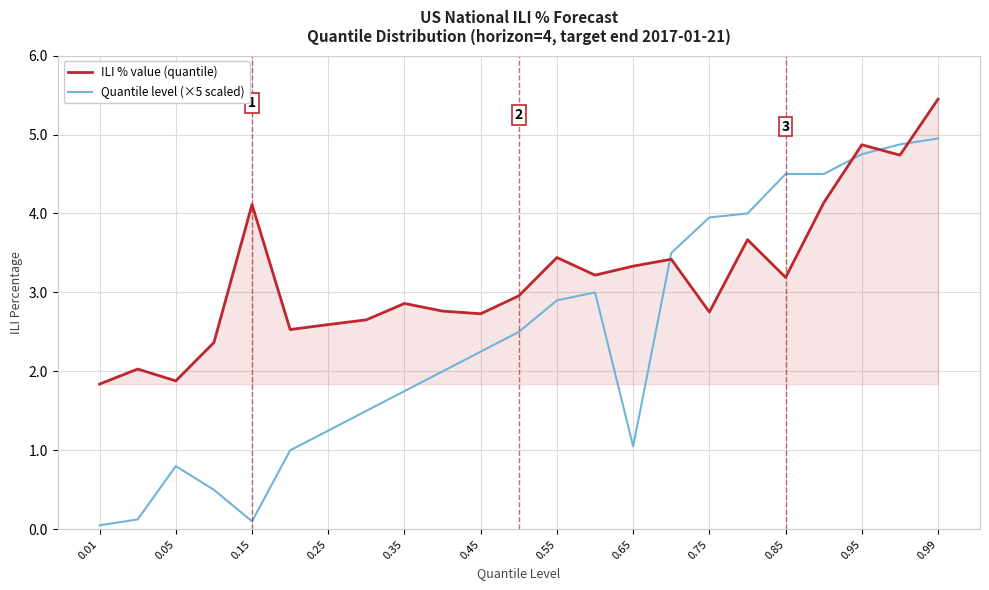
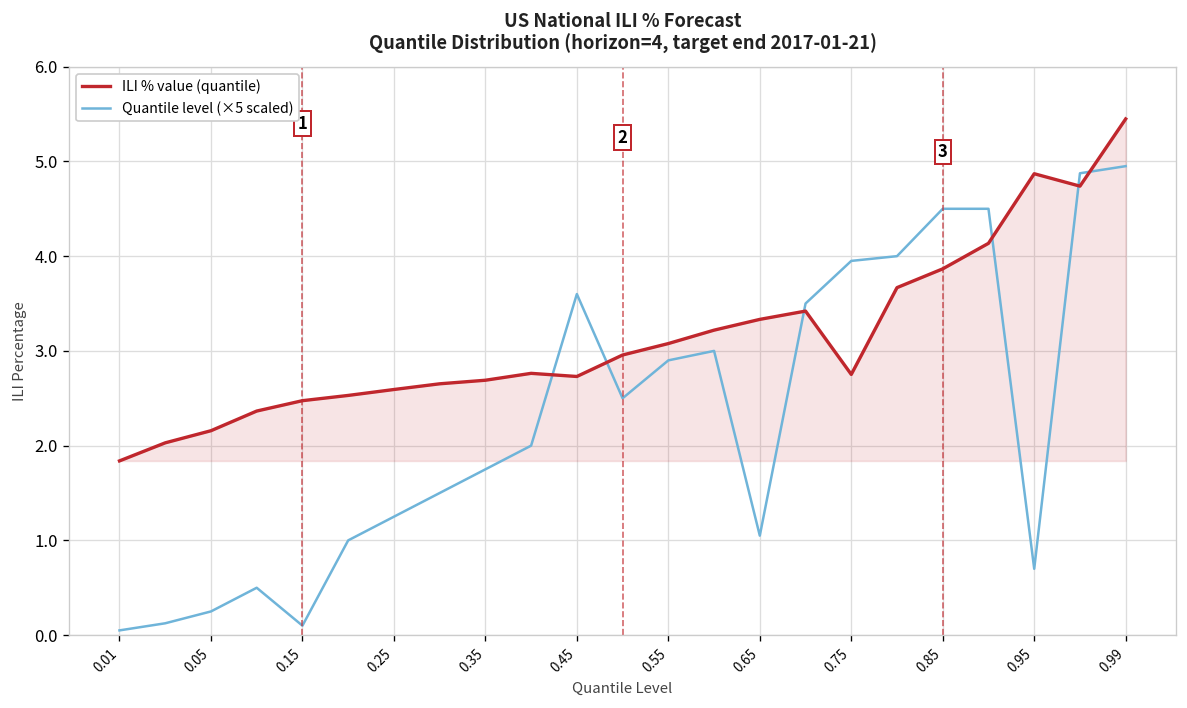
  {
    "ILI % value (quantile)": {
      "0.01": 1.8,
-     "0.05": 1.9,
-     "0.15": 4.1,
+     "0.05": 2.2,
+     "0.15": 2.5,
      "0.25": 2.6,
-     "0.35": 2.9,
+     "0.35": 2.7,
      "0.45": 2.7,
-     "0.55": 3.4,
+     "0.55": 3.1,
      "0.65": 3.3,
      "0.75": 2.8,
-     "0.85": 3.2,
+     "0.85": 3.9,
      "0.95": 4.9,
      "0.99": 5.4
    },
    "Quantile level (×5 scaled)": {
      "0.01": 0.1,
-     "0.05": 0.8,
+     "0.05": 0.3,
      "0.15": 0.1,
      "0.25": 1.3,
      "0.35": 1.8,
-     "0.45": 2.3,
+     "0.45": 3.6,
      "0.55": 2.9,
      "0.65": 1.1,
      "0.75": 4.0,
      "0.85": 4.5,
-     "0.95": 4.8,
+     "0.95": 0.7,
      "0.99": 5.0
    }
  }
